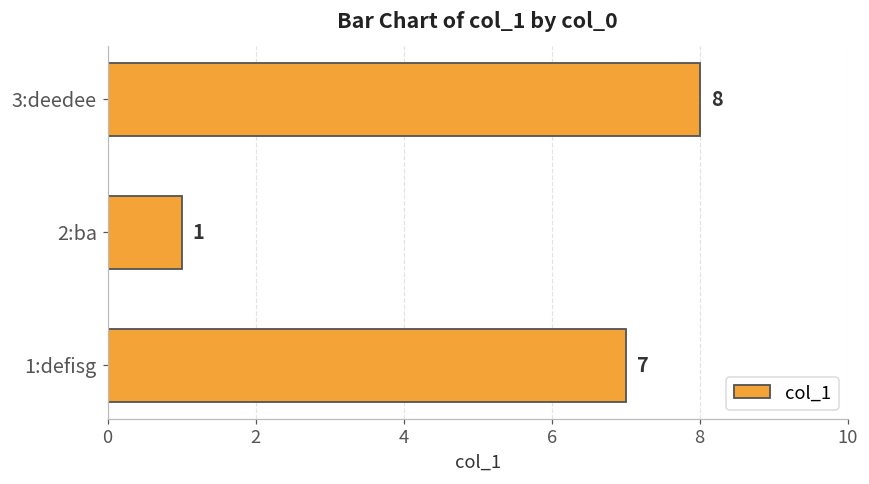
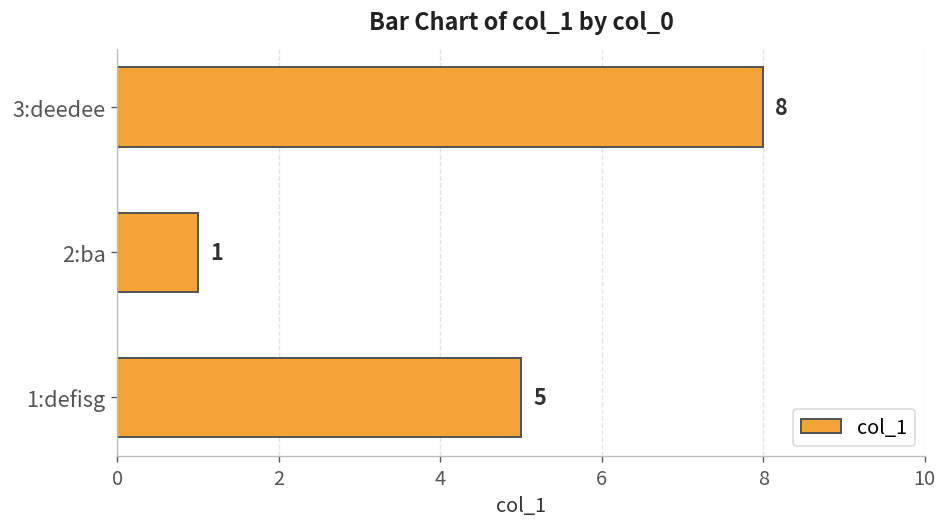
  {
    "3:deedee": 8,
    "2:ba": 1,
-   "1:defisg": 7
+   "1:defisg": 5
  }
